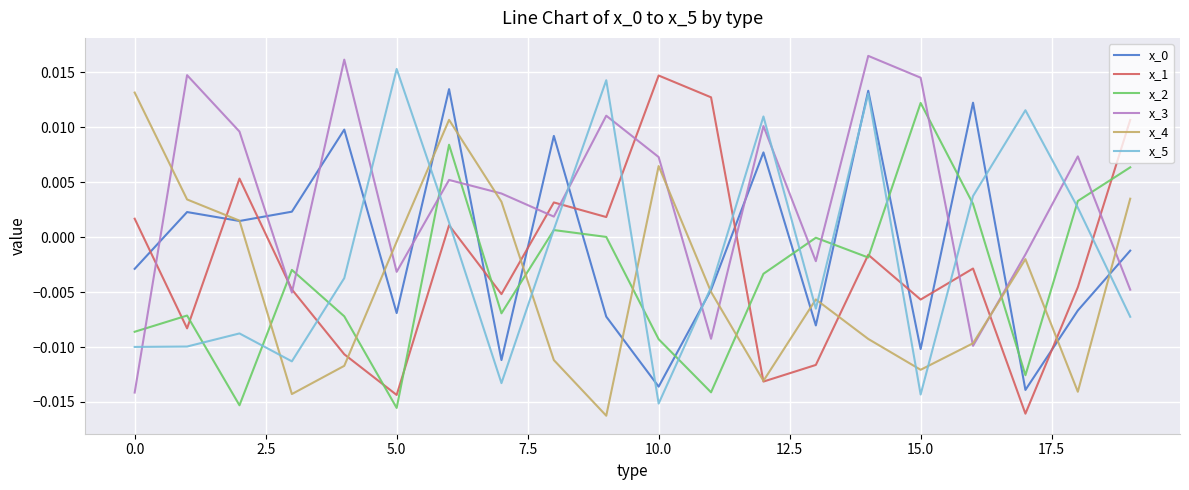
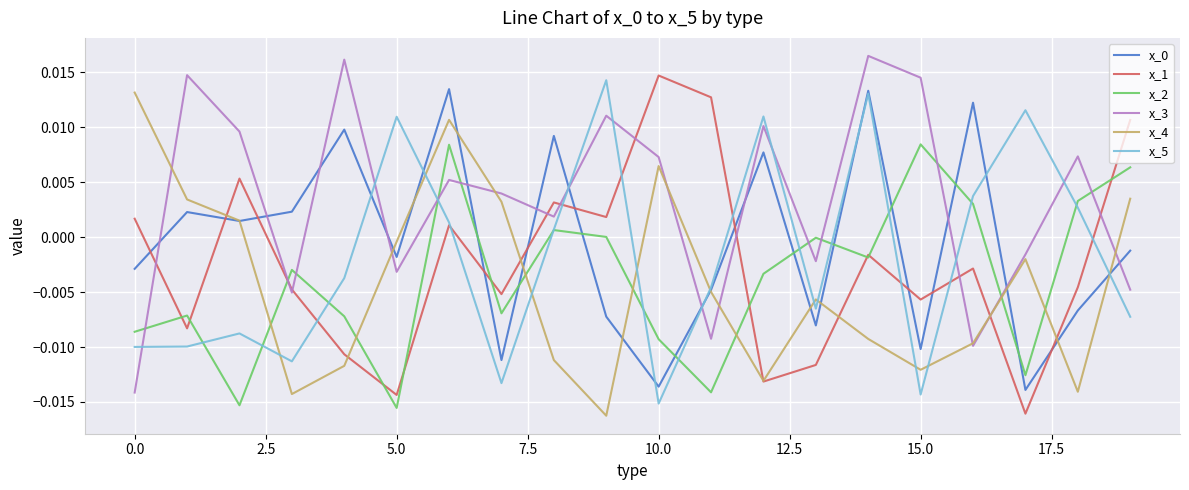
  {
    "x_0": {
      "0.0": -0.0029,
-     "5.0": -0.0069,
+     "5.0": -0.0018,
      "10.0": -0.0136,
      "15.0": -0.0102
    },
    "x_1": {
      "0.0": 0.0017,
      "5.0": -0.0144,
      "10.0": 0.0147,
      "15.0": -0.0057
    },
    "x_2": {
      "0.0": -0.0086,
      "5.0": -0.0155,
      "10.0": -0.0093,
-     "15.0": 0.0122
+     "15.0": 0.0085
    },
    "x_3": {
      "0.0": -0.0141,
      "5.0": -0.0032,
      "10.0": 0.0073,
      "15.0": 0.0145
    },
    "x_4": {
      "0.0": 0.0132,
      "5.0": -0.0004,
      "10.0": 0.0065,
      "15.0": -0.0121
    },
    "x_5": {
      "0.0": -0.0100,
-     "5.0": 0.0153,
+     "5.0": 0.0110,
      "10.0": -0.0152,
      "15.0": -0.0143
    }
  }
